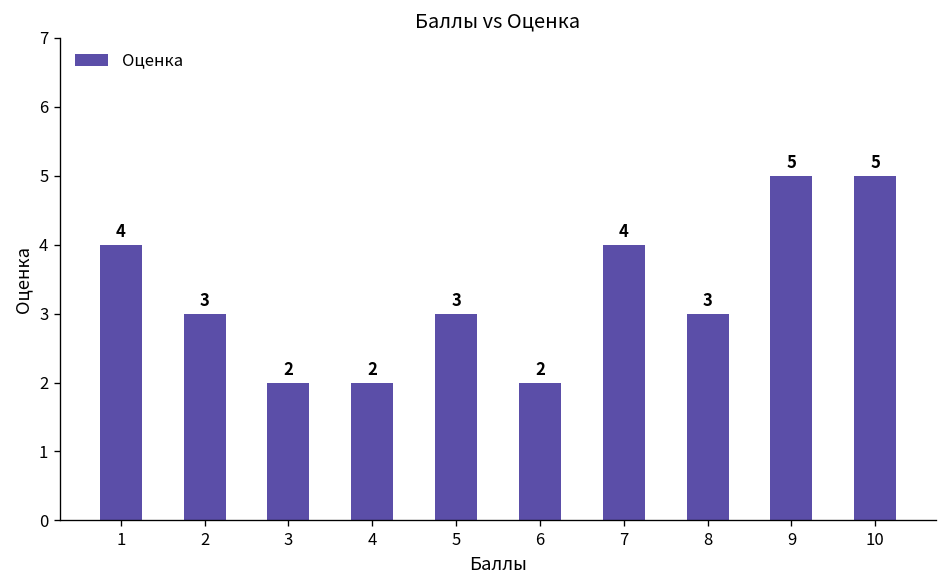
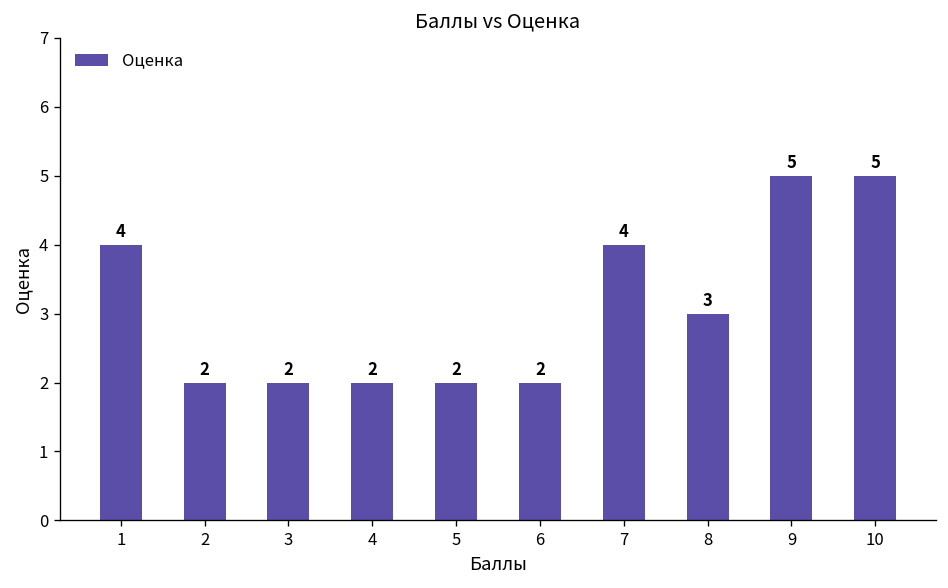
  {
    "1": 4,
-   "2": 3,
+   "2": 2,
    "3": 2,
    "4": 2,
-   "5": 3,
+   "5": 2,
    "6": 2,
    "7": 4,
    "8": 3,
    "9": 5,
    "10": 5
  }
